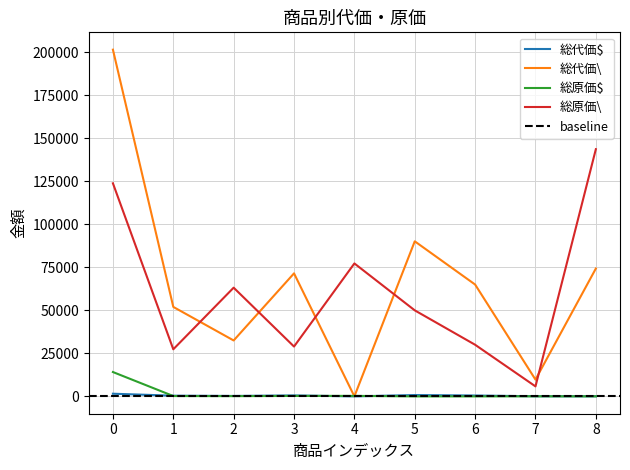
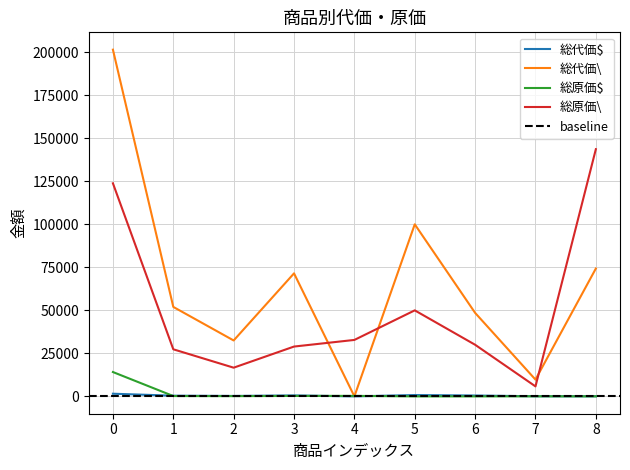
  {
    "総代価$": {
      "0": 2000
    },
    "総代価\\": {
      "0": 202000,
      "1": 52000,
      "2": 33000,
      "3": 72000,
-     "5": 90000,
-     "6": 65000,
+     "5": 100000,
+     "6": 49000,
      "7": 10000,
      "8": 74000
    },
    "総原価$": {
      "0": 14000
    },
    "総原価\\": {
      "0": 124000,
      "1": 27000,
-     "2": 63000,
+     "2": 17000,
      "3": 29000,
-     "4": 77000,
+     "4": 33000,
      "5": 50000,
      "6": 30000,
      "7": 6000,
      "8": 144000
    }
  }
